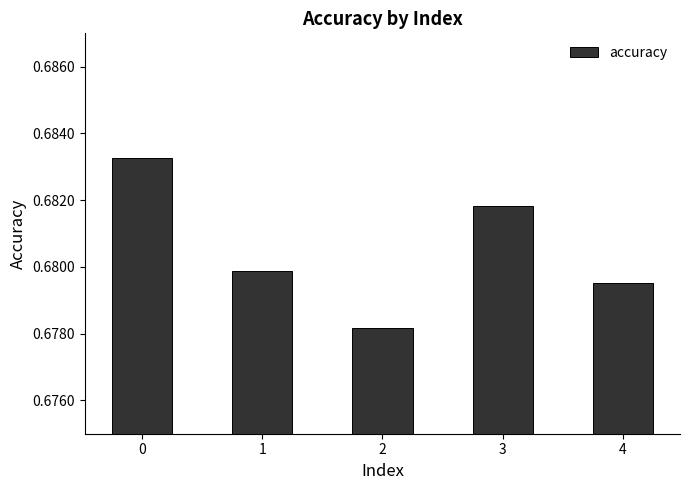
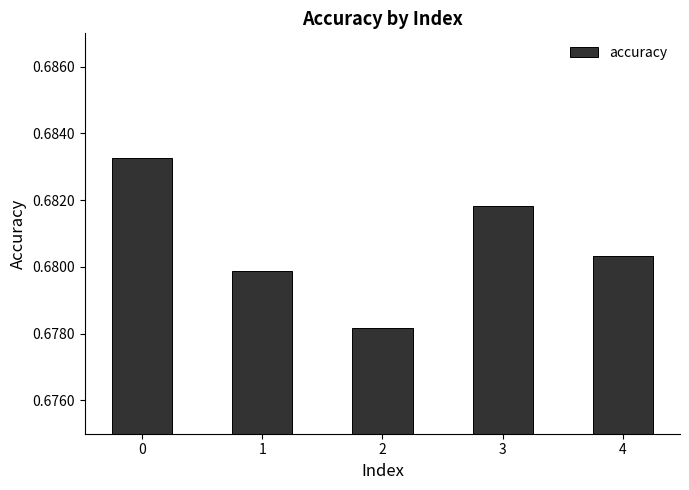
  {
    "0": 0.6833,
    "1": 0.6799,
    "2": 0.6782,
    "3": 0.6818,
-   "4": 0.6795
+   "4": 0.6803
  }
